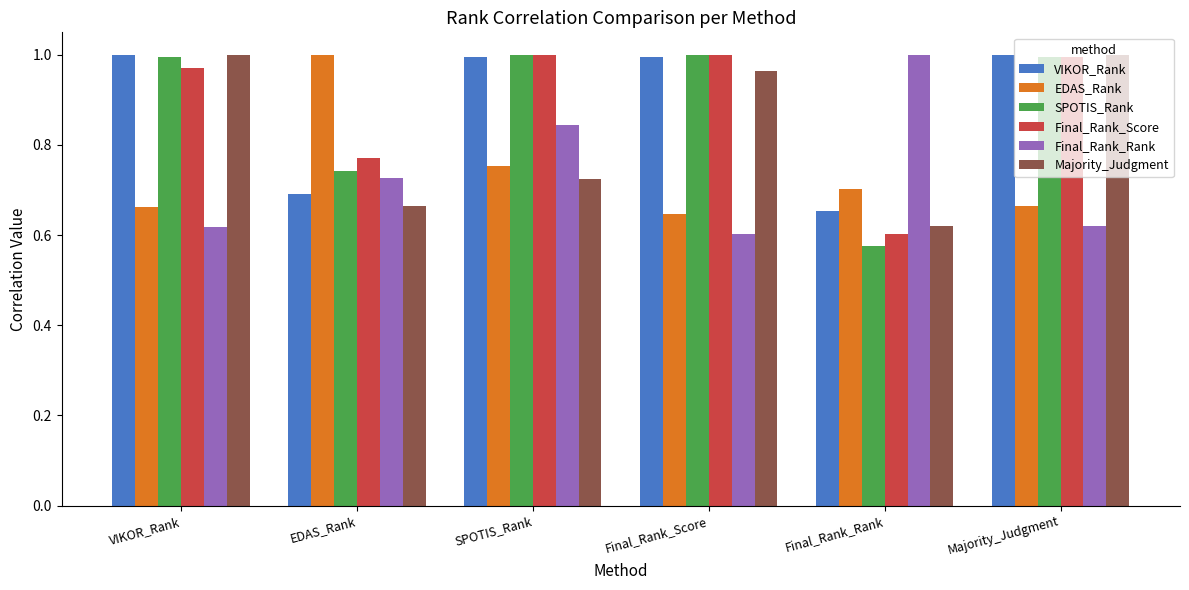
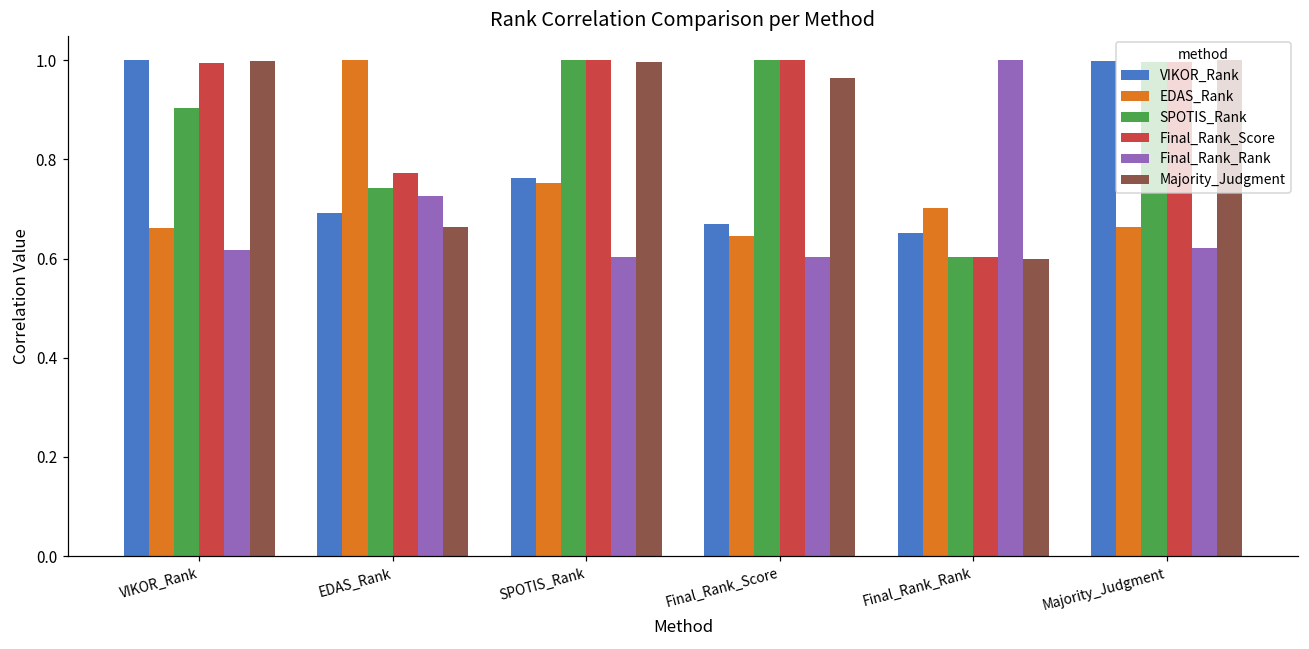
  {
    "VIKOR_Rank": {
      "VIKOR_Rank": 1.00,
      "EDAS_Rank": 0.69,
-     "SPOTIS_Rank": 0.99,
-     "Final_Rank_Score": 0.99,
+     "SPOTIS_Rank": 0.76,
+     "Final_Rank_Score": 0.67,
      "Final_Rank_Rank": 0.65,
      "Majority_Judgment": 1.00
    },
    "EDAS_Rank": {
      "VIKOR_Rank": 0.66,
      "EDAS_Rank": 1.00,
      "SPOTIS_Rank": 0.75,
      "Final_Rank_Score": 0.65,
      "Final_Rank_Rank": 0.70,
      "Majority_Judgment": 0.66
    },
    "SPOTIS_Rank": {
-     "VIKOR_Rank": 0.99,
+     "VIKOR_Rank": 0.90,
      "EDAS_Rank": 0.74,
      "SPOTIS_Rank": 1.00,
      "Final_Rank_Score": 1.00,
-     "Final_Rank_Rank": 0.58
+     "Final_Rank_Rank": 0.60
    },
    "Final_Rank_Score": {
-     "VIKOR_Rank": 0.97,
+     "VIKOR_Rank": 0.99,
      "EDAS_Rank": 0.77,
      "SPOTIS_Rank": 1.00,
      "Final_Rank_Score": 1.00,
      "Final_Rank_Rank": 0.60
    },
    "Final_Rank_Rank": {
      "VIKOR_Rank": 0.62,
      "EDAS_Rank": 0.73,
-     "SPOTIS_Rank": 0.84,
+     "SPOTIS_Rank": 0.60,
      "Final_Rank_Score": 0.60,
      "Final_Rank_Rank": 1.00,
      "Majority_Judgment": 0.62
    },
    "Majority_Judgment": {
      "VIKOR_Rank": 1.00,
      "EDAS_Rank": 0.66,
-     "SPOTIS_Rank": 0.72,
+     "SPOTIS_Rank": 1.00,
      "Final_Rank_Score": 0.96,
-     "Final_Rank_Rank": 0.62
+     "Final_Rank_Rank": 0.60
    }
  }
